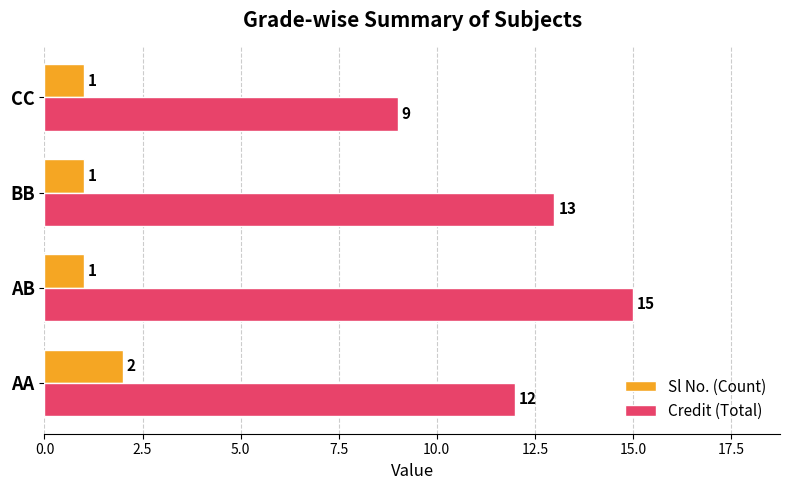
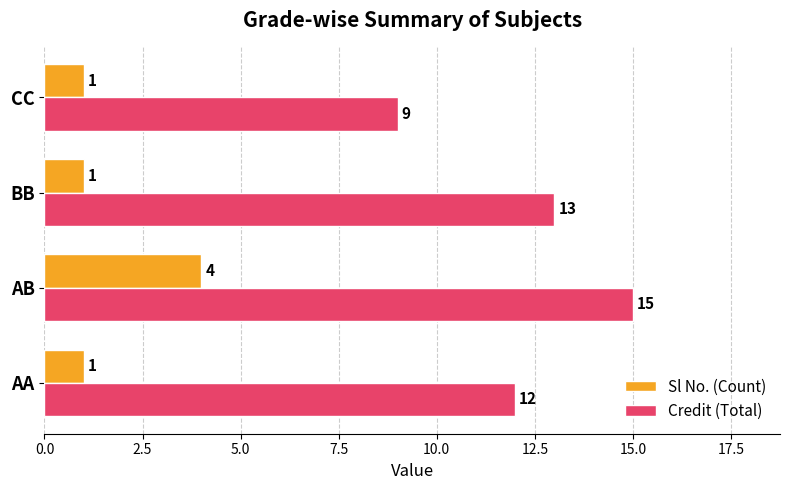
  {
    "Sl No. (Count)": {
      "CC": 1,
      "BB": 1,
-     "AB": 1,
-     "AA": 2
+     "AB": 4,
+     "AA": 1
    },
    "Credit (Total)": {
      "CC": 9,
      "BB": 13,
      "AB": 15,
      "AA": 12
    }
  }
